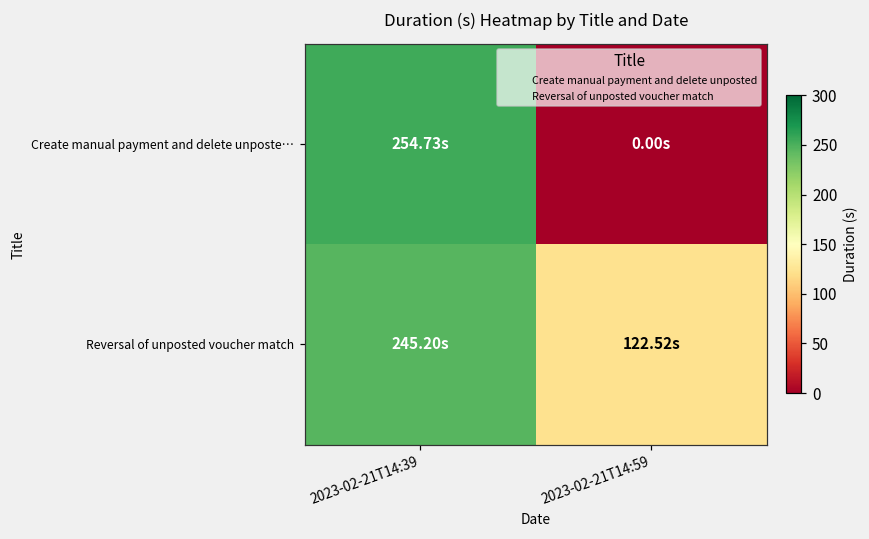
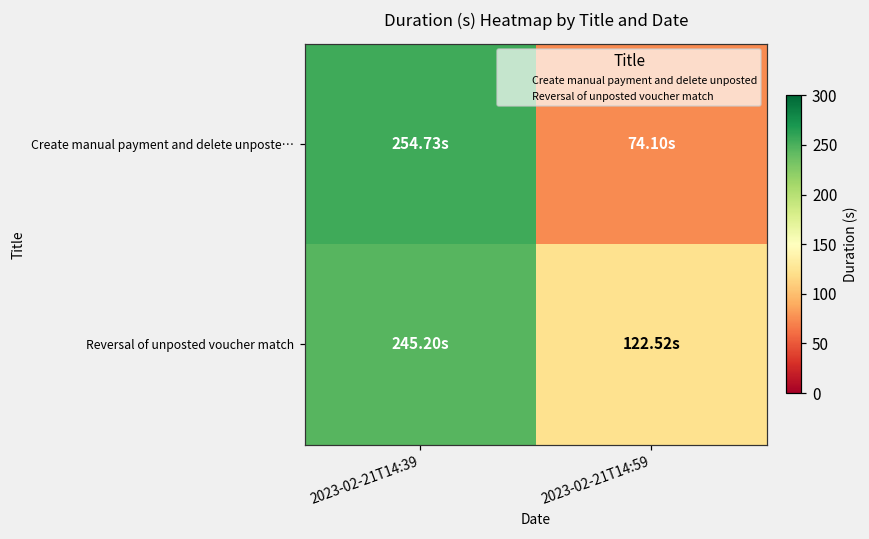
  {
    "Create manual payment and delete unposte…": {
      "2023-02-21T14:39": "254.73s",
-     "2023-02-21T14:59": "0.00s"
+     "2023-02-21T14:59": "74.10s"
    },
    "Reversal of unposted voucher match": {
      "2023-02-21T14:39": "245.20s",
      "2023-02-21T14:59": "122.52s"
    }
  }
